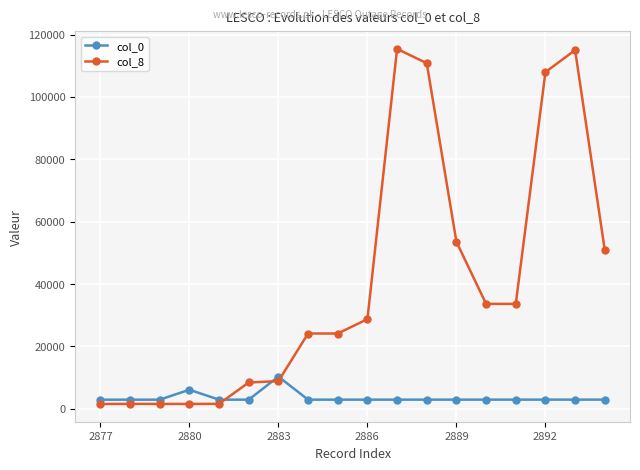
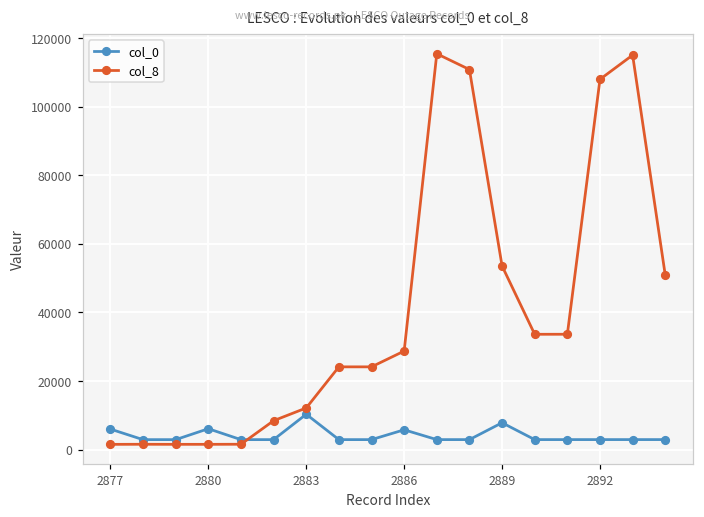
  {
    "col_0": {
-     "2877": 3000,
+     "2877": 6000,
      "2880": 6000,
      "2883": 10000,
-     "2886": 3000,
-     "2889": 3000,
+     "2886": 6000,
+     "2889": 8000,
      "2892": 3000
    },
    "col_8": {
      "2877": 2000,
      "2880": 2000,
-     "2883": 9000,
+     "2883": 12000,
      "2886": 29000,
      "2889": 54000,
      "2892": 108000
    }
  }
